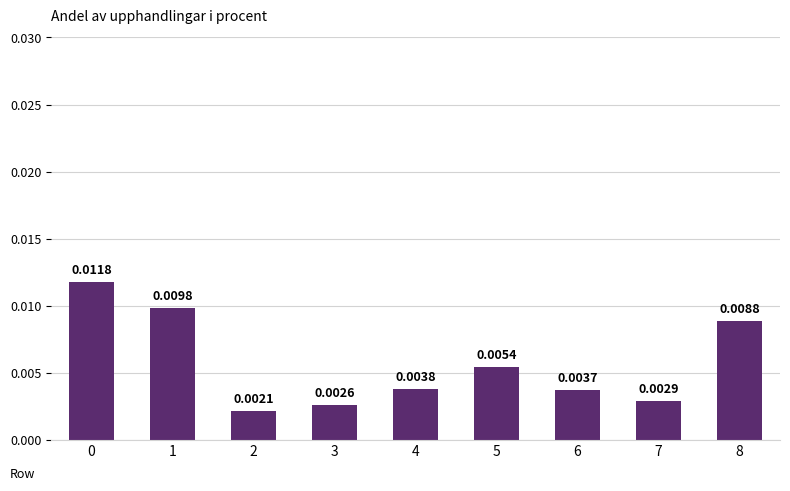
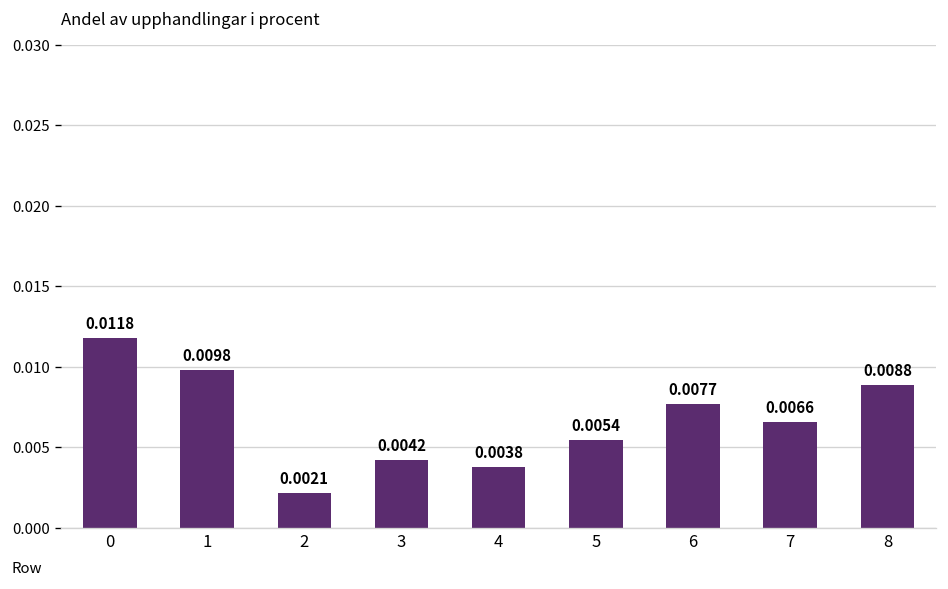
  {
    "0": 0.0118,
    "1": 0.0098,
    "2": 0.0021,
-   "3": 0.0026,
+   "3": 0.0042,
    "4": 0.0038,
    "5": 0.0054,
-   "6": 0.0037,
-   "7": 0.0029,
+   "6": 0.0077,
+   "7": 0.0066,
    "8": 0.0088
  }
